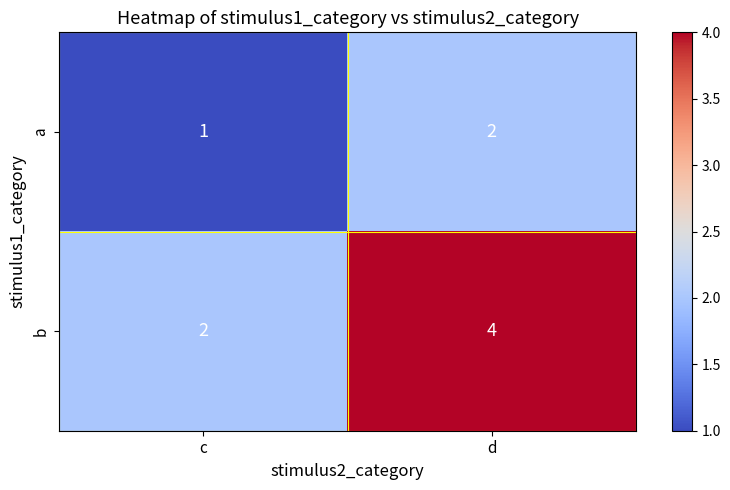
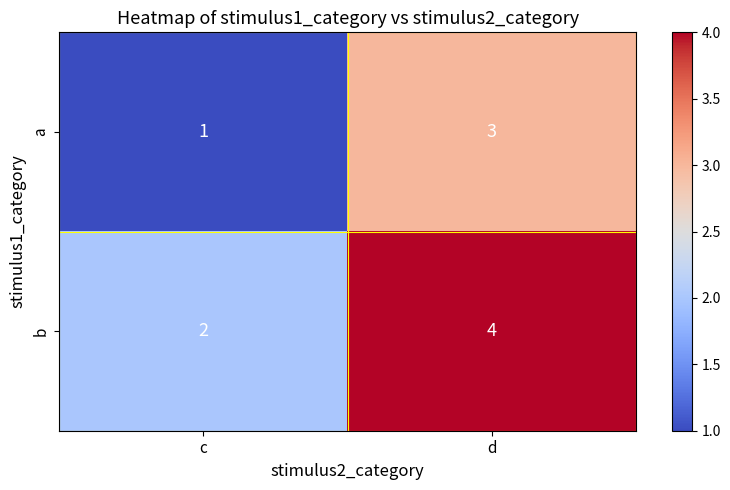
  {
    "a": {
      "c": 1,
-     "d": 2
+     "d": 3
    },
    "b": {
      "c": 2,
      "d": 4
    }
  }
